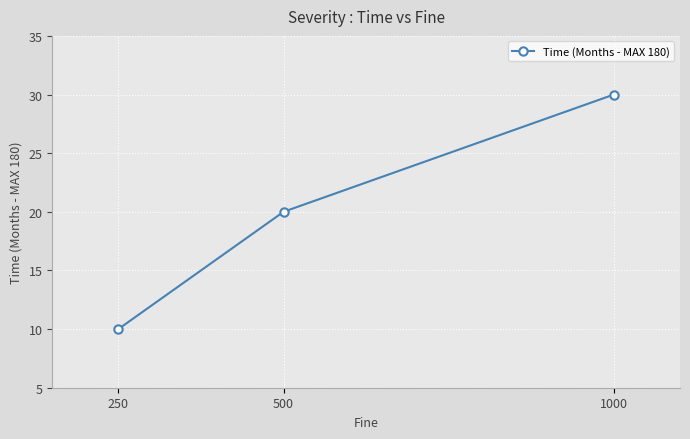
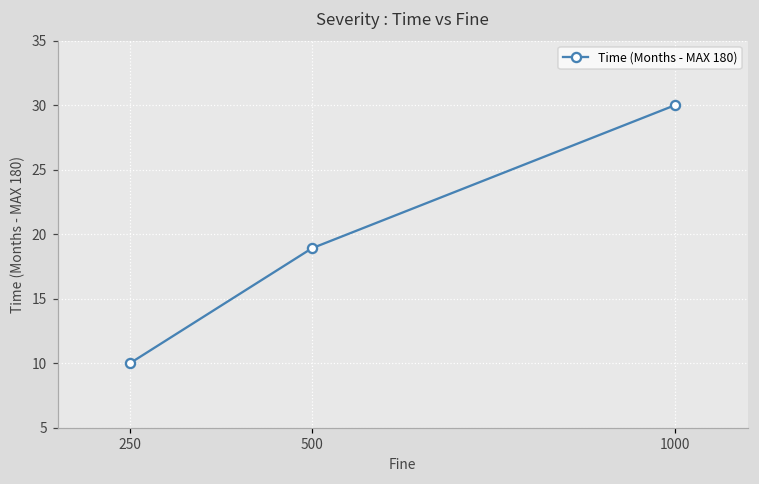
  {
    "250": 10.0,
-   "500": 20.0,
+   "500": 18.9,
    "1000": 30.0
  }
